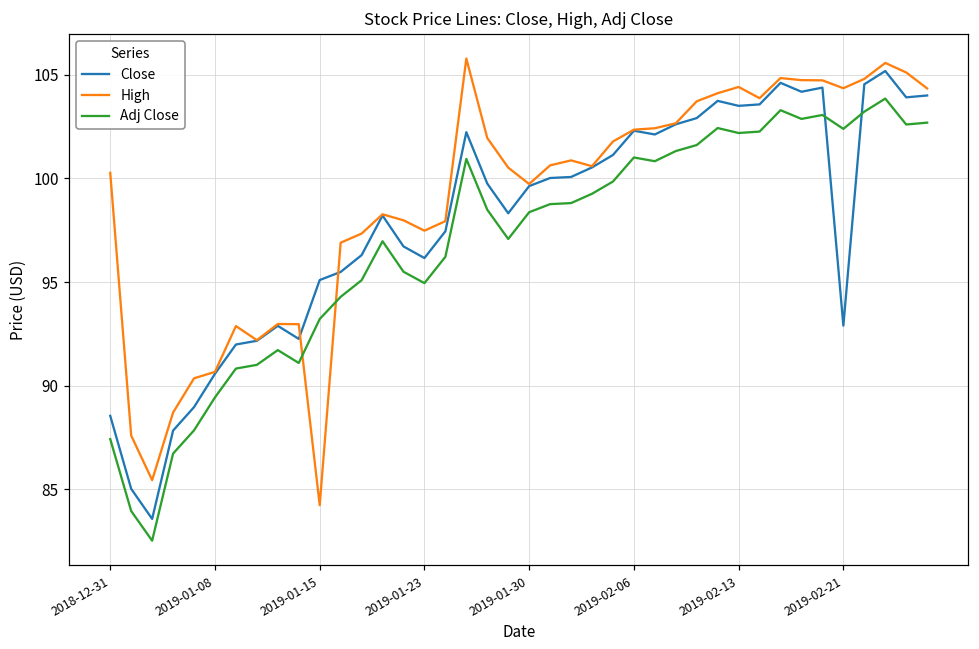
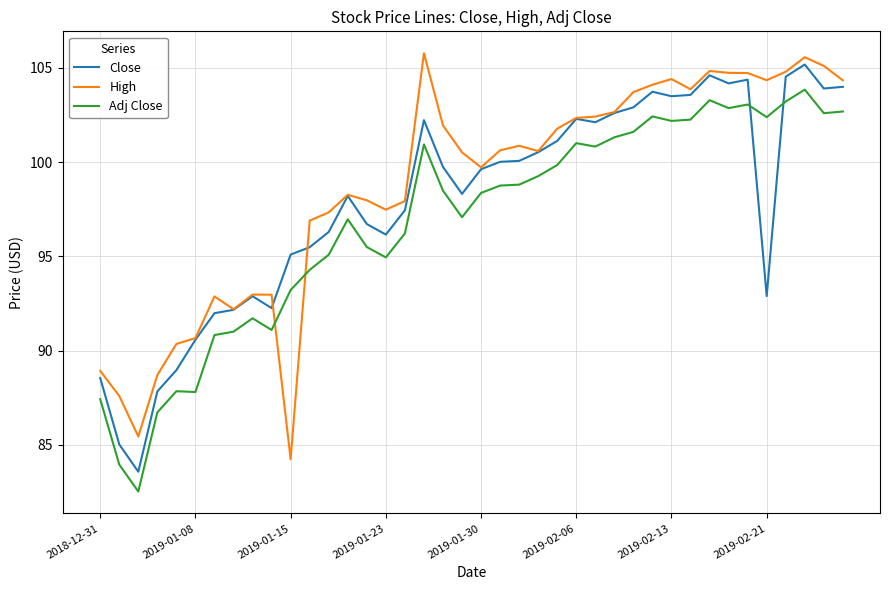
  {
    "Close": {
      "2018-12-31": 88.6,
      "2019-01-15": 95.1,
      "2019-01-23": 96.2,
      "2019-02-13": 103.5,
      "2019-02-21": 92.9
    },
    "High": {
-     "2018-12-31": 100.3,
+     "2018-12-31": 88.9,
      "2019-01-15": 84.2,
      "2019-01-23": 97.5,
      "2019-02-13": 104.4,
      "2019-02-21": 104.4
    },
    "Adj Close": {
      "2018-12-31": 87.4,
-     "2019-01-08": 89.4,
+     "2019-01-08": 87.8,
      "2019-01-15": 93.2,
      "2019-01-23": 95.0,
      "2019-01-30": 98.4,
      "2019-02-06": 101.0,
      "2019-02-13": 102.2,
      "2019-02-21": 102.4
    }
  }
